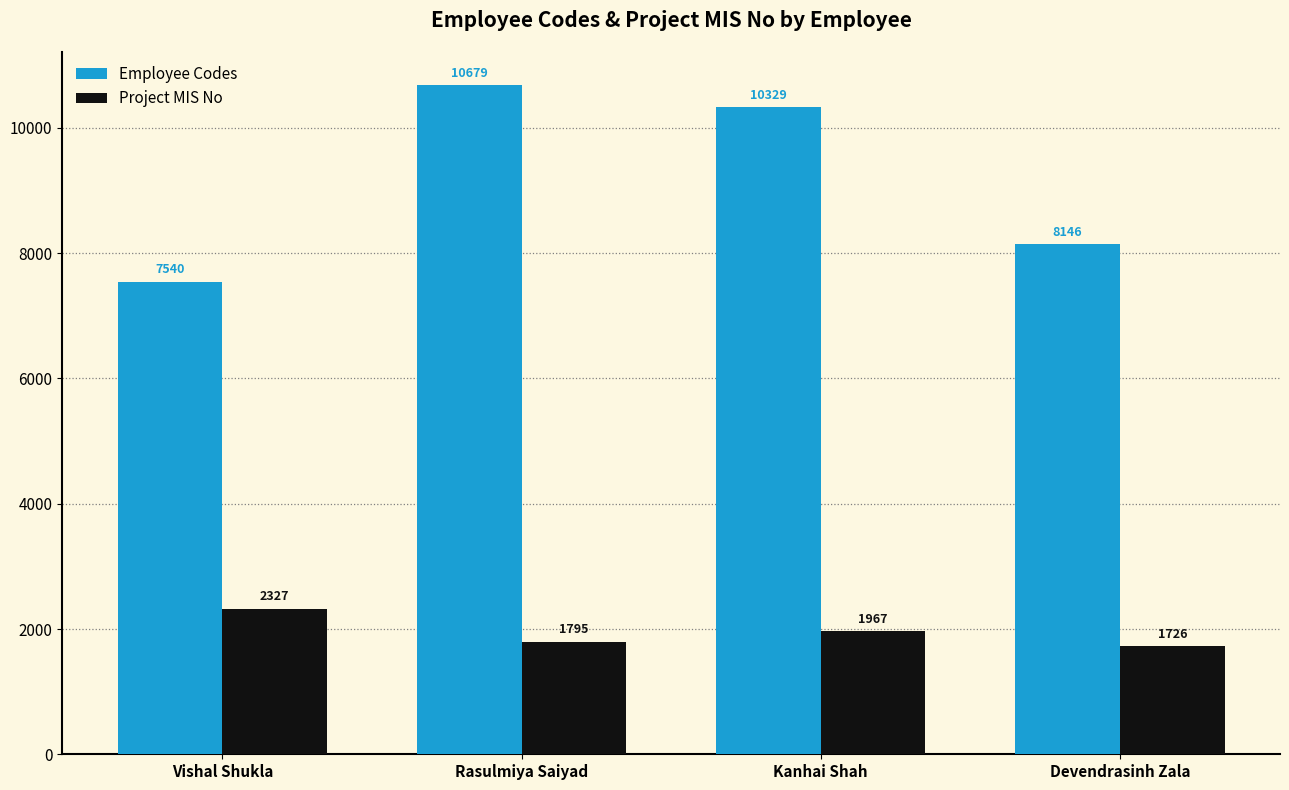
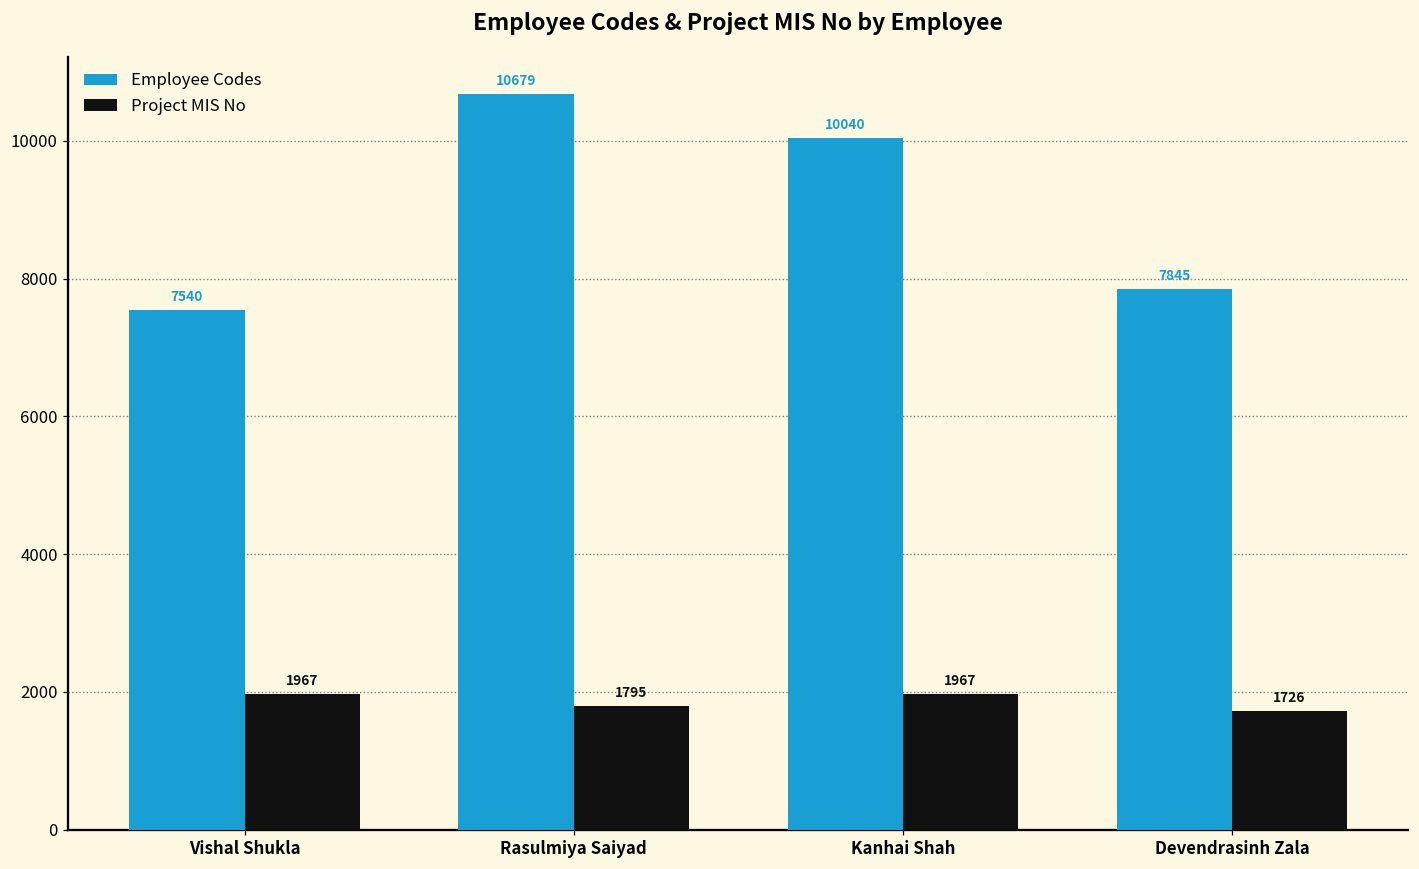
  {
    "Employee Codes": {
      "Vishal Shukla": 7540,
      "Rasulmiya Saiyad": 10679,
-     "Kanhai Shah": 10329,
-     "Devendrasinh Zala": 8146
+     "Kanhai Shah": 10040,
+     "Devendrasinh Zala": 7845
    },
    "Project MIS No": {
-     "Vishal Shukla": 2327,
+     "Vishal Shukla": 1967,
      "Rasulmiya Saiyad": 1795,
      "Kanhai Shah": 1967,
      "Devendrasinh Zala": 1726
    }
  }
